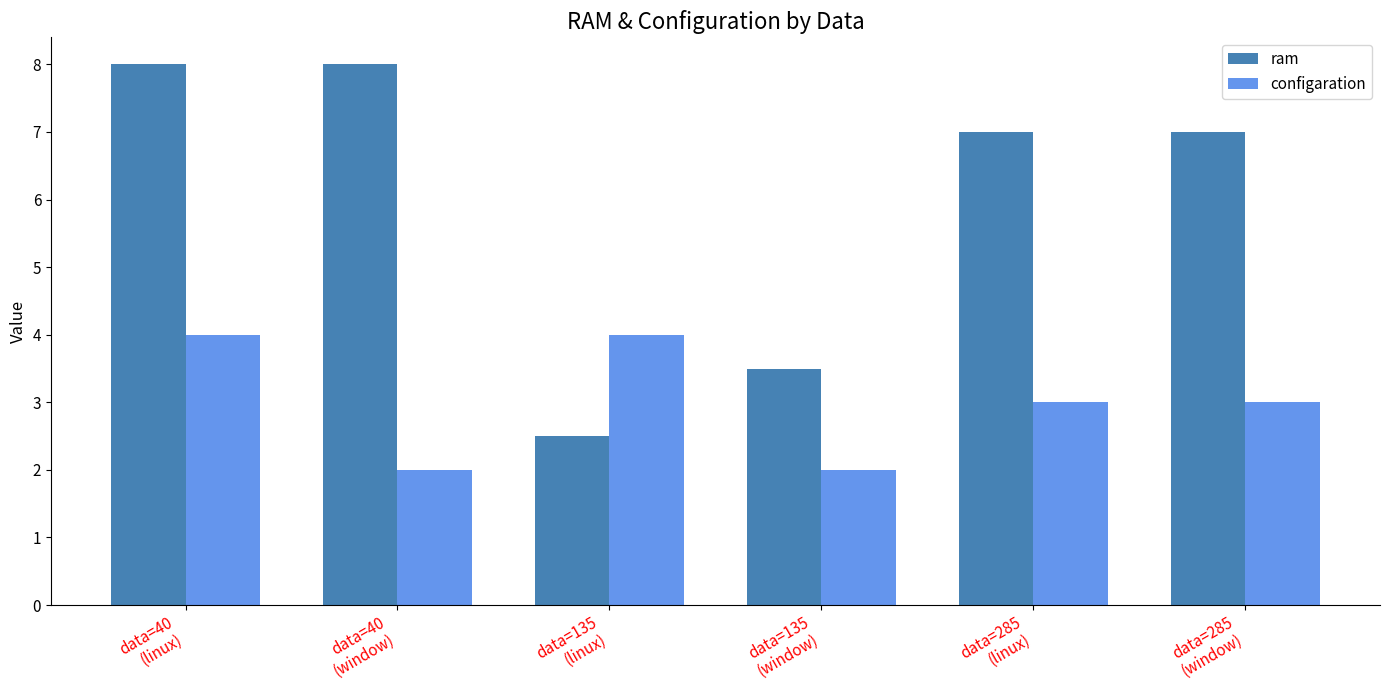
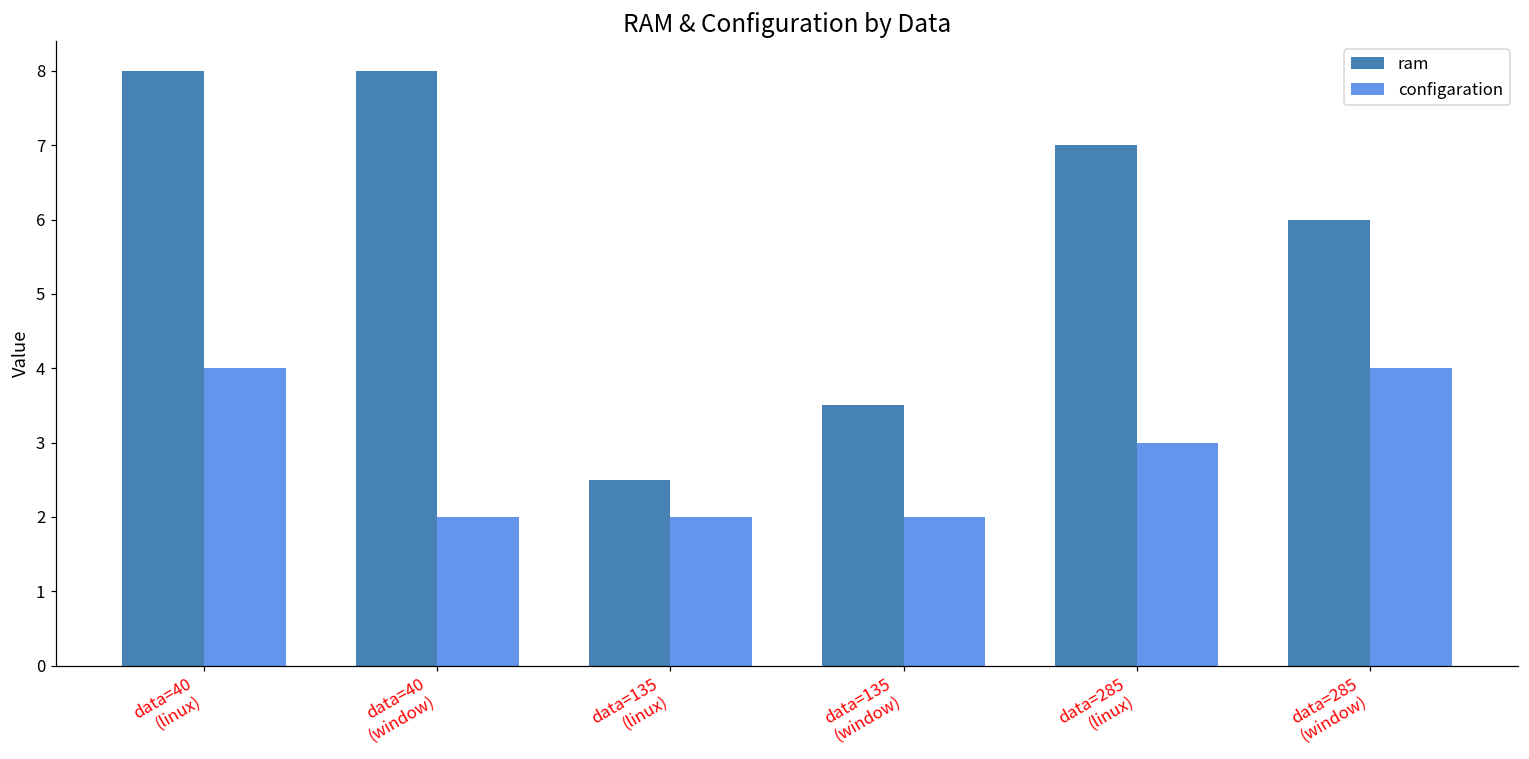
  {
    "ram": {
      "data=40 (linux)": 8,
      "data=40 (window)": 8,
      "data=135 (linux)": 2.5,
      "data=135 (window)": 3.5,
      "data=285 (linux)": 7,
-     "data=285 (window)": 7
+     "data=285 (window)": 6
    },
    "configaration": {
      "data=40 (linux)": 4,
      "data=40 (window)": 2,
-     "data=135 (linux)": 4,
+     "data=135 (linux)": 2,
      "data=135 (window)": 2,
      "data=285 (linux)": 3,
-     "data=285 (window)": 3
+     "data=285 (window)": 4
    }
  }
